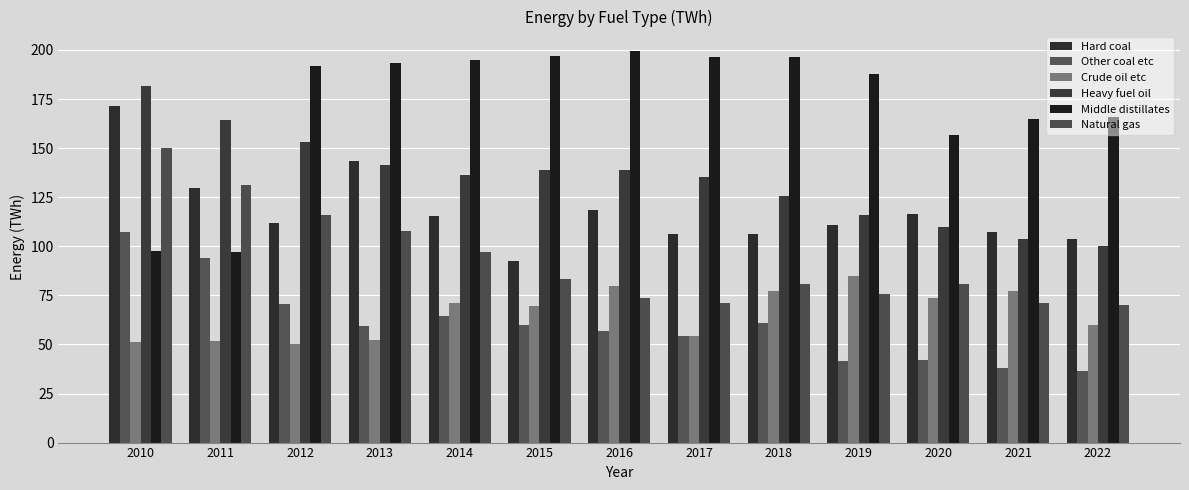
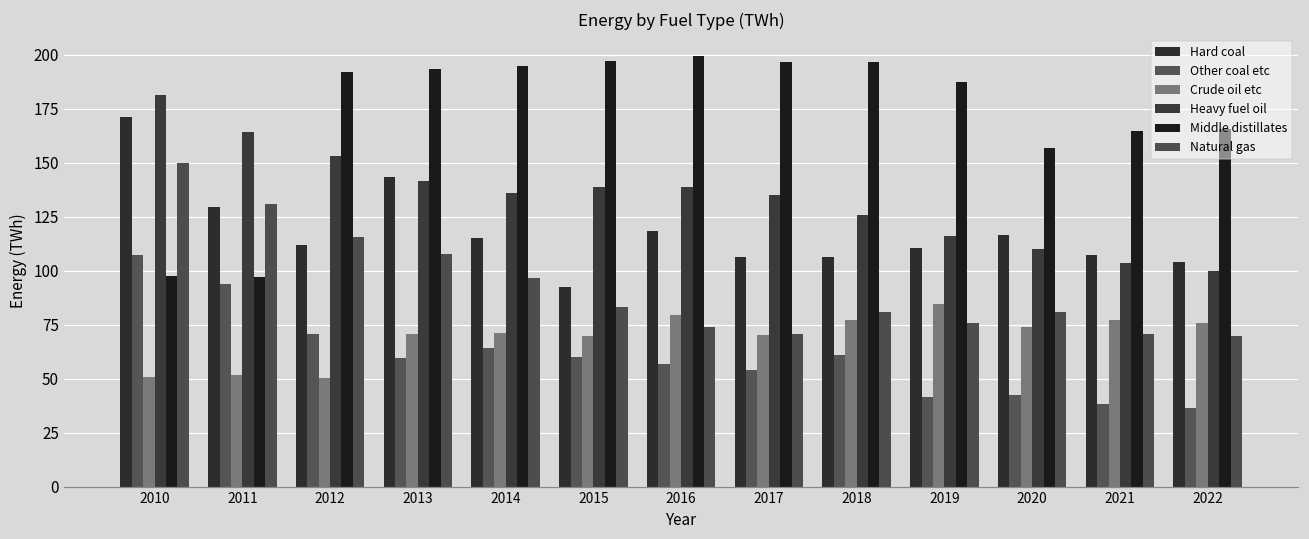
  {
    "Crude oil etc": {
      "2010": 51,
      "2011": 52,
      "2012": 50,
-     "2013": 52,
+     "2013": 71,
      "2014": 71,
      "2015": 70,
      "2016": 80,
-     "2017": 54,
+     "2017": 70,
      "2018": 77,
      "2019": 85,
      "2020": 74,
      "2021": 77,
-     "2022": 60
+     "2022": 76
    }
  }
